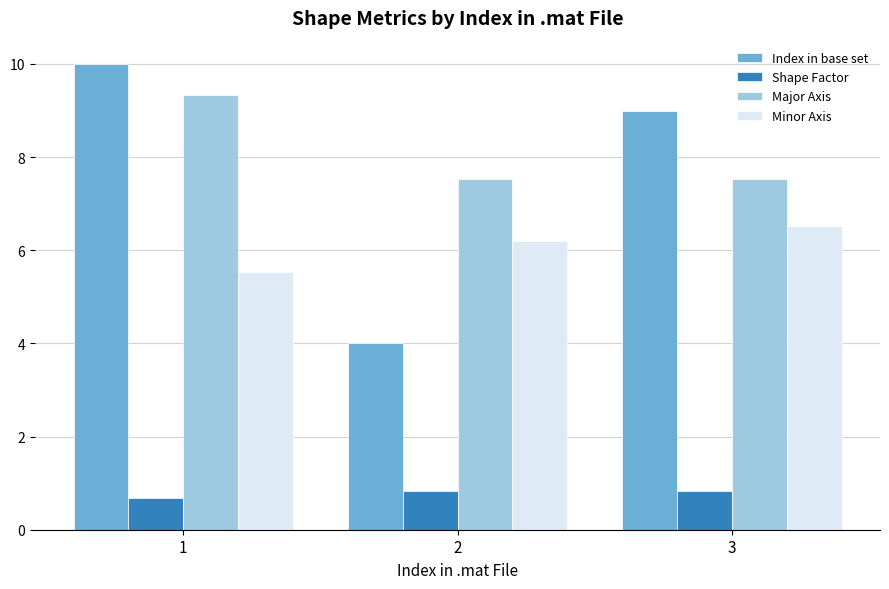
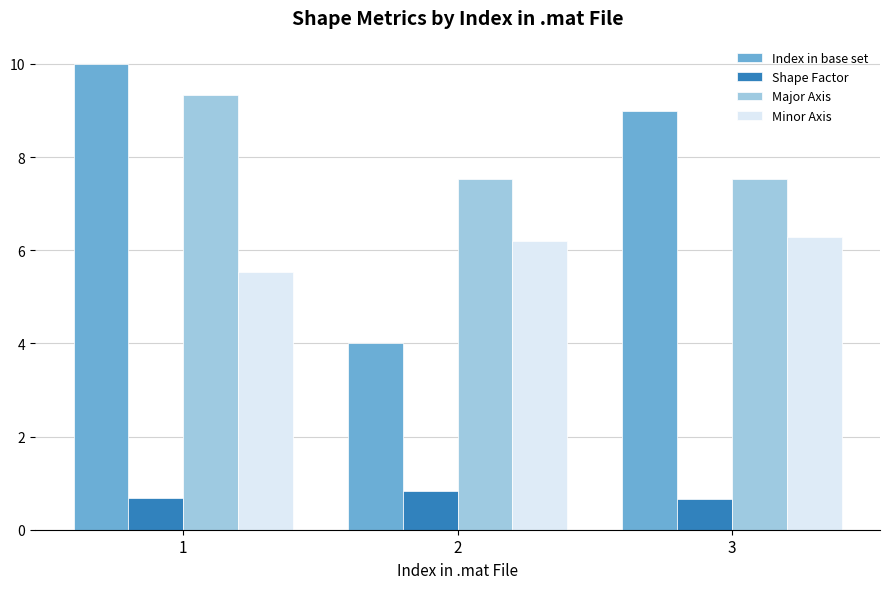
  {
    "Shape Factor": {
      "1": 0.7,
      "2": 0.8,
-     "3": 0.8
+     "3": 0.7
    },
    "Minor Axis": {
      "1": 5.5,
      "2": 6.2,
-     "3": 6.5
+     "3": 6.3
    }
  }
